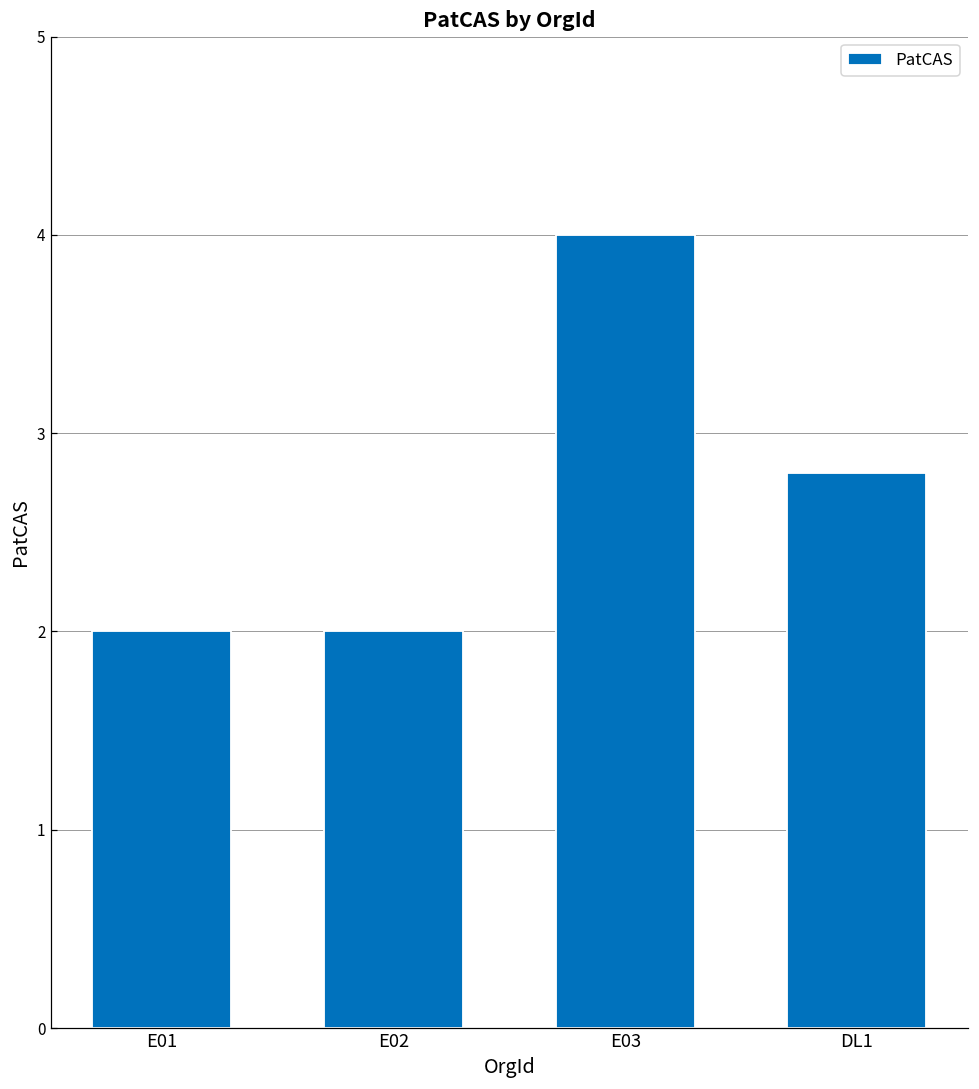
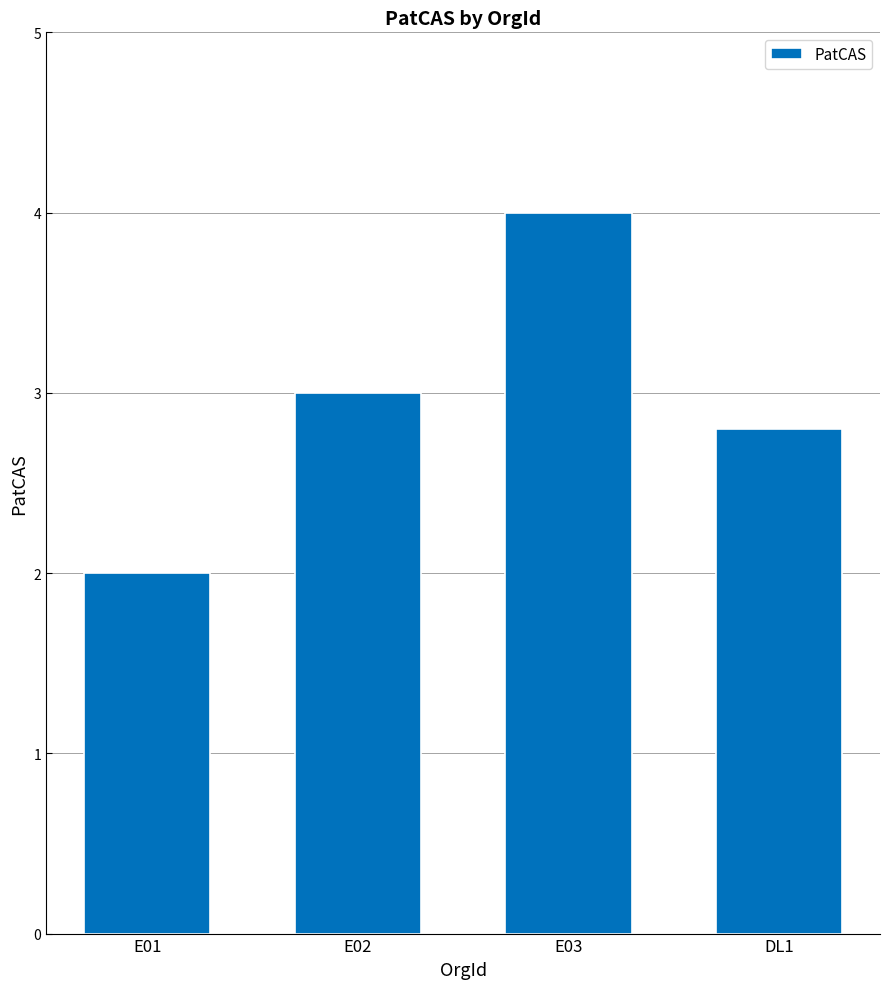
  {
    "E01": 2,
-   "E02": 2,
+   "E02": 3,
    "E03": 4,
    "DL1": 2.80
  }
